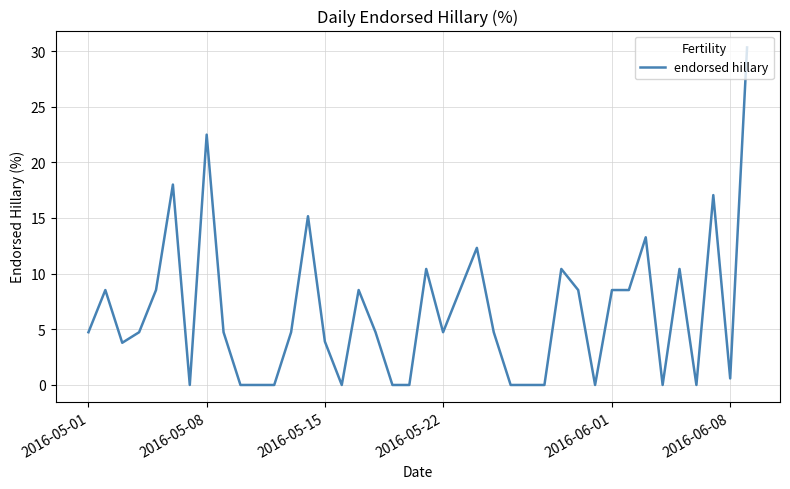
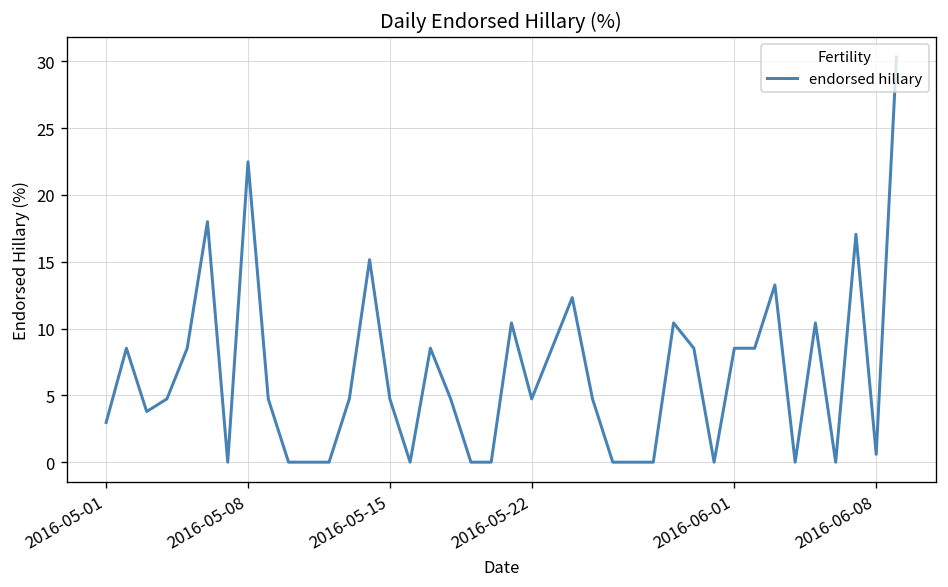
  {
-   "2016-05-01": 4.7,
+   "2016-05-01": 3.0,
    "2016-05-08": 22.5,
-   "2016-05-15": 3.9,
+   "2016-05-15": 4.7,
    "2016-05-22": 4.7,
    "2016-06-01": 8.5,
    "2016-06-08": 0.6
  }
